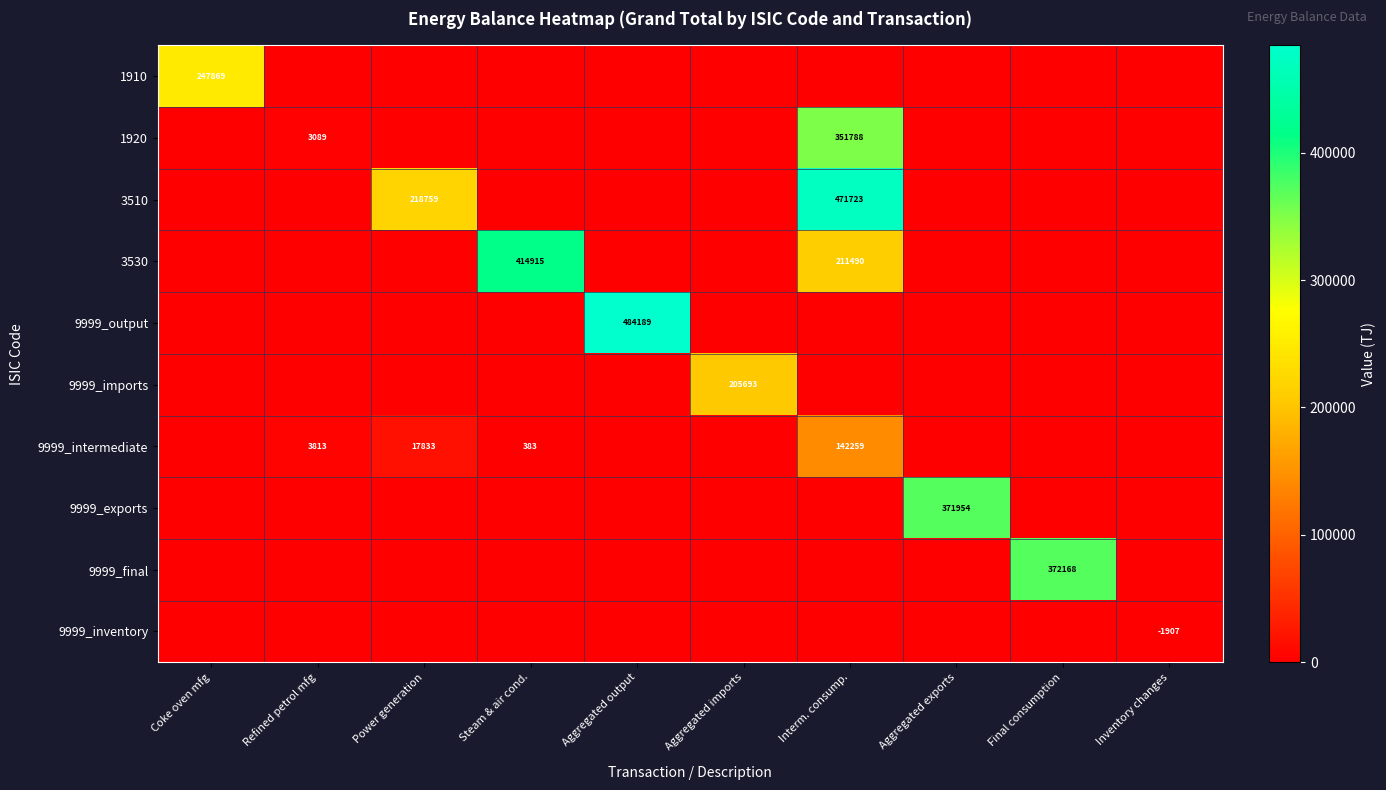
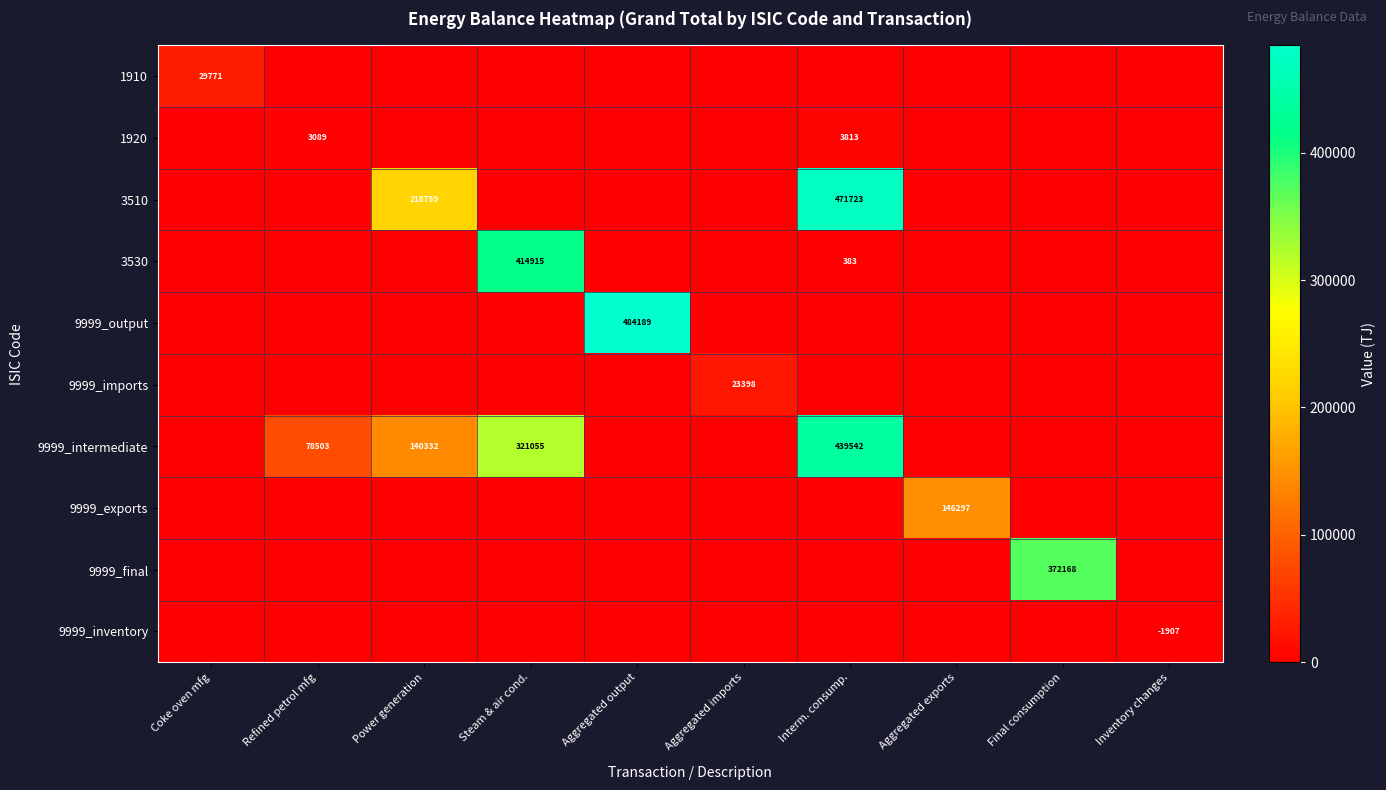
  {
    "1910": {
-     "Coke oven mfg": 247869
+     "Coke oven mfg": 29771
    },
    "1920": {
      "Refined petrol mfg": 3089,
-     "Interm. consump.": 351788
+     "Interm. consump.": 3813
    },
    "3510": {
      "Power generation": 218759,
      "Interm. consump.": 471723
    },
    "3530": {
      "Steam & air cond.": 414915,
-     "Interm. consump.": 211490
+     "Interm. consump.": 383
    },
    "9999_output": {
      "Aggregated output": 484189
    },
    "9999_imports": {
-     "Aggregated imports": 205693
+     "Aggregated imports": 23398
    },
    "9999_intermediate": {
-     "Refined petrol mfg": 3813,
-     "Power generation": 17833,
-     "Steam & air cond.": 383,
-     "Interm. consump.": 142259
+     "Refined petrol mfg": 78503,
+     "Power generation": 140332,
+     "Steam & air cond.": 321055,
+     "Interm. consump.": 439542
    },
    "9999_exports": {
-     "Aggregated exports": 371954
+     "Aggregated exports": 146297
    },
    "9999_final": {
      "Final consumption": 372168
    },
    "9999_inventory": {
      "Inventory changes": -1907
    }
  }
